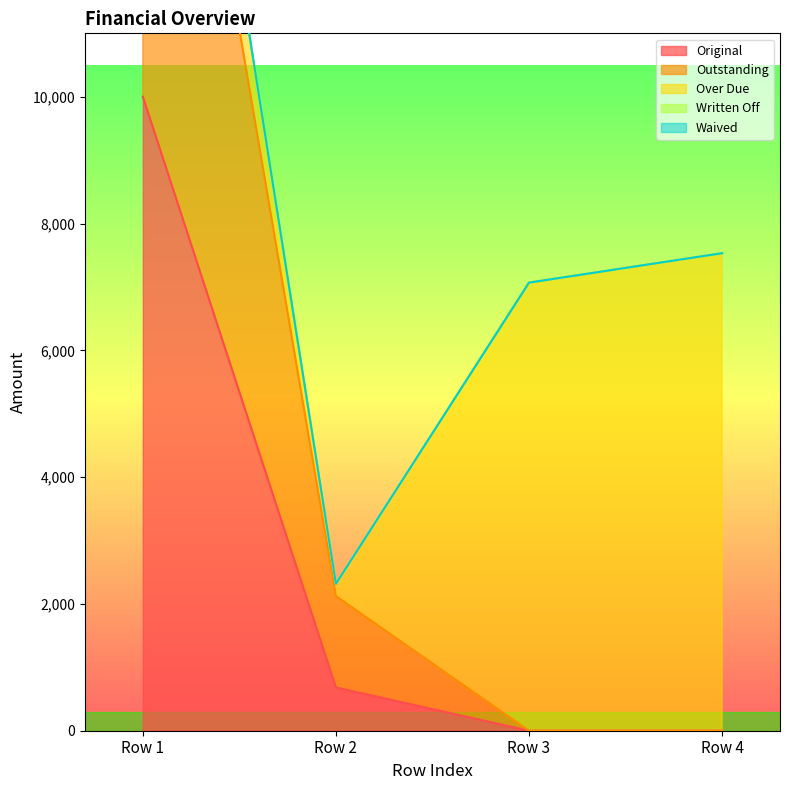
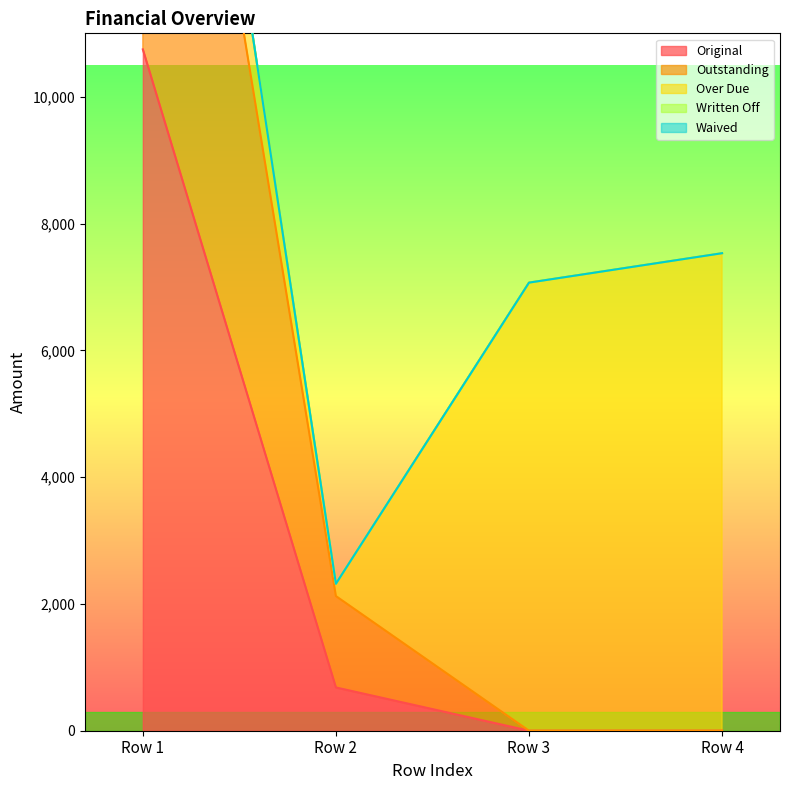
  {
    "Original": {
-     "Row 1": "10,000",
+     "Row 1": "10,700",
      "Row 2": "700"
    },
    "Outstanding": {
      "Row 2": "1,400"
    }
  }
